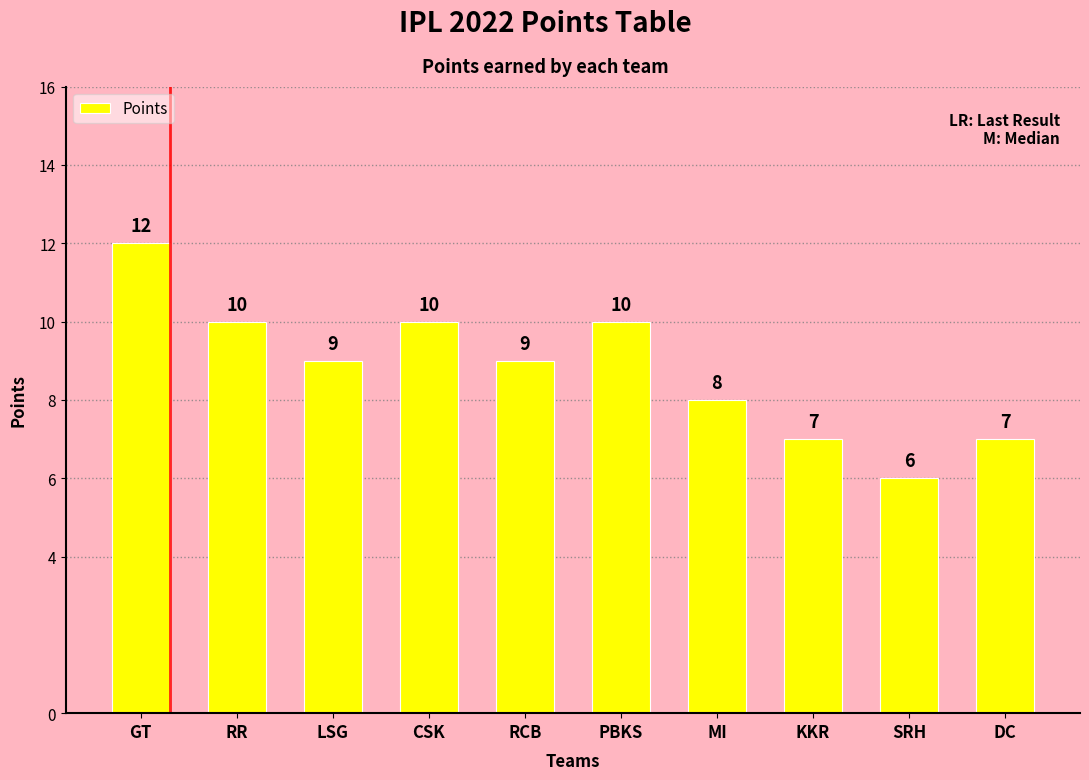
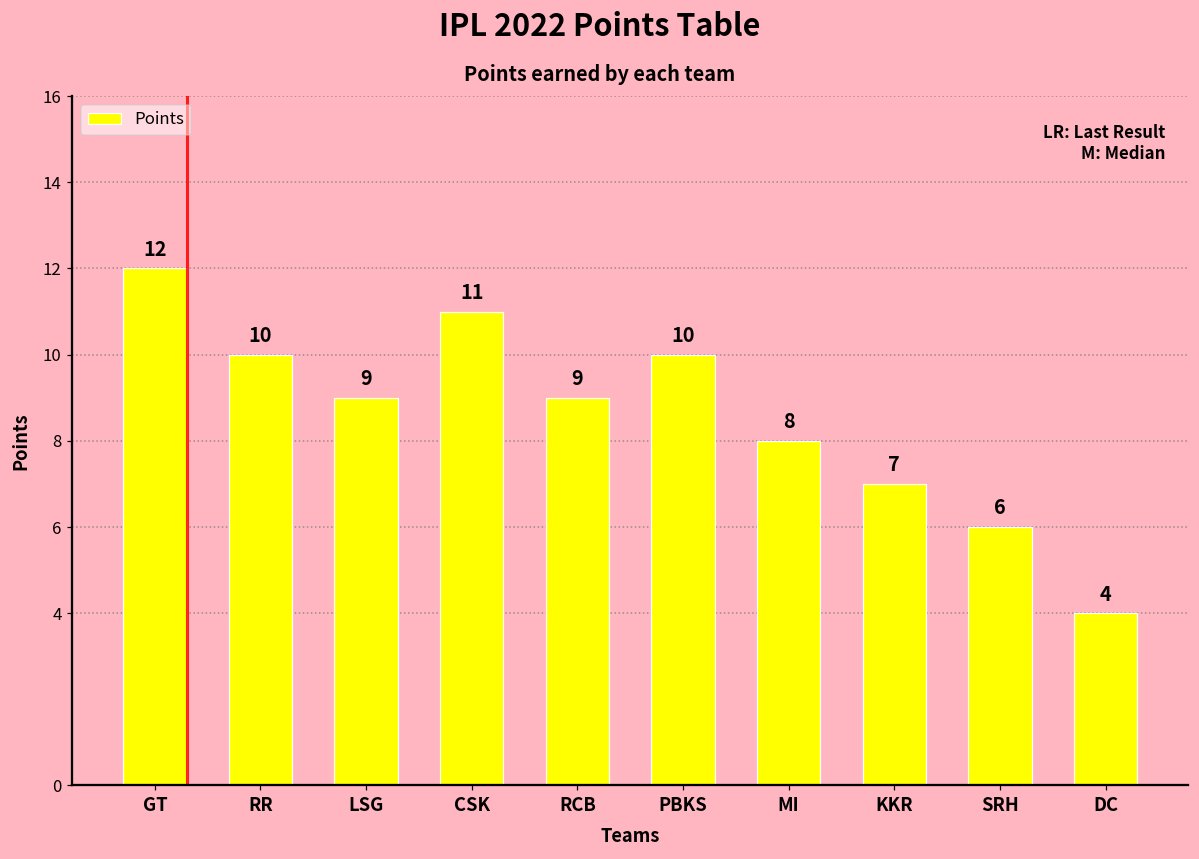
  {
    "GT": 12,
    "RR": 10,
    "LSG": 9,
-   "CSK": 10,
+   "CSK": 11,
    "RCB": 9,
    "PBKS": 10,
    "MI": 8,
    "KKR": 7,
    "SRH": 6,
-   "DC": 7
+   "DC": 4
  }
